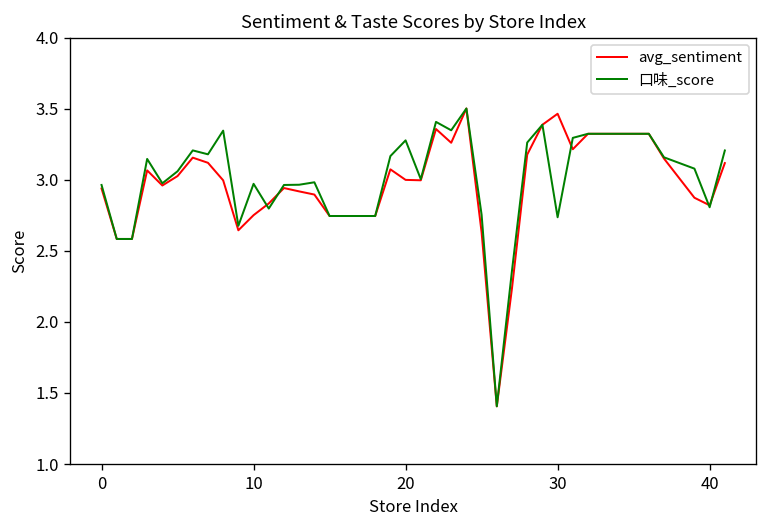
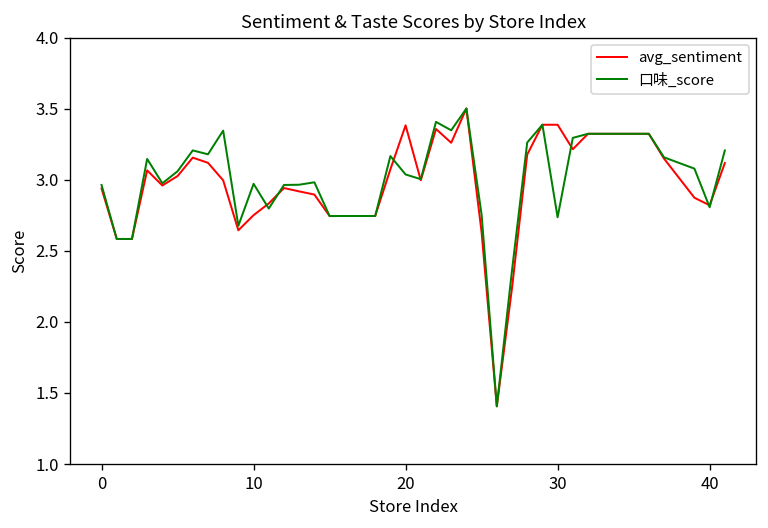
  {
    "avg_sentiment": {
      "0": 2.94,
      "10": 2.75,
-     "20": 3.00,
-     "30": 3.46
+     "20": 3.38,
+     "30": 3.39
    },
    "口味_score": {
      "0": 2.96,
      "10": 2.97,
-     "20": 3.28,
+     "20": 3.04,
      "30": 2.74
    }
  }
